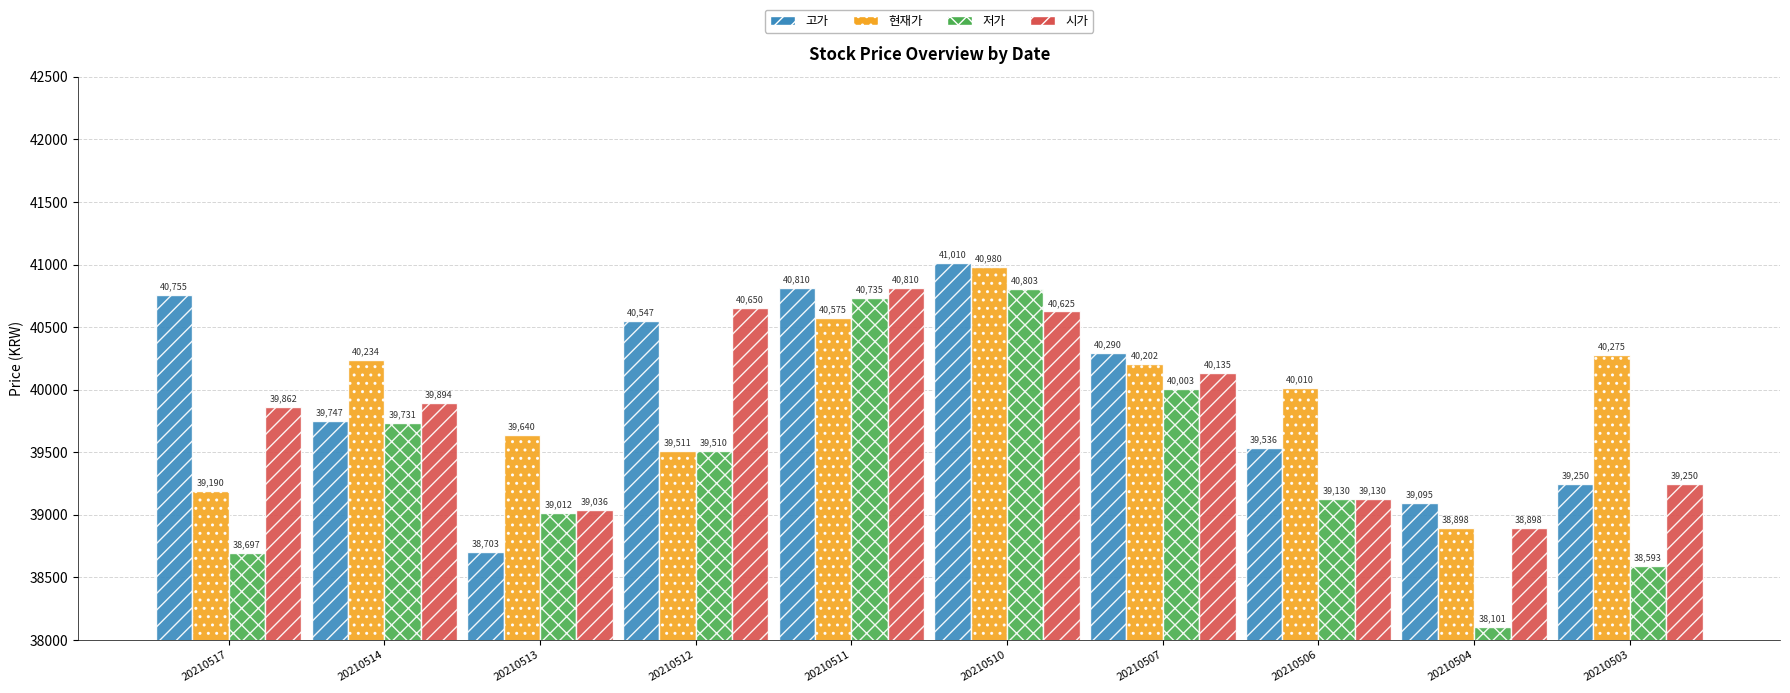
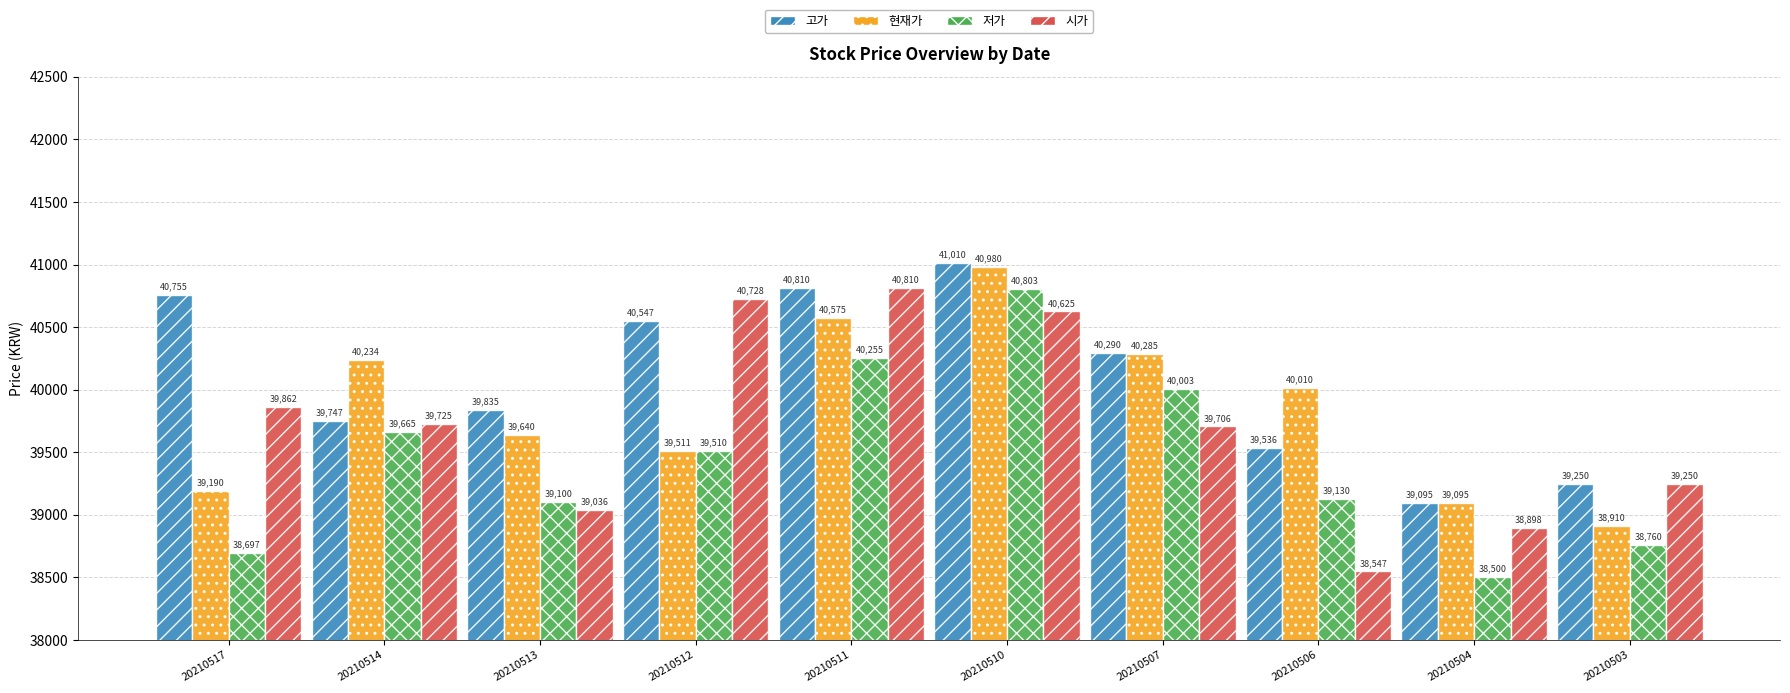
  {
    "고가": {
      "20210517": "40,755",
      "20210514": "39,747",
-     "20210513": "38,703",
+     "20210513": "39,835",
      "20210512": "40,547",
      "20210511": "40,810",
      "20210510": "41,010",
      "20210507": "40,290",
      "20210506": "39,536",
      "20210504": "39,095",
      "20210503": "39,250"
    },
    "현재가": {
      "20210517": "39,190",
      "20210514": "40,234",
      "20210513": "39,640",
      "20210512": "39,511",
      "20210511": "40,575",
      "20210510": "40,980",
-     "20210507": "40,202",
+     "20210507": "40,285",
      "20210506": "40,010",
-     "20210504": "38,898",
-     "20210503": "40,275"
+     "20210504": "39,095",
+     "20210503": "38,910"
    },
    "저가": {
      "20210517": "38,697",
-     "20210514": "39,731",
-     "20210513": "39,012",
+     "20210514": "39,665",
+     "20210513": "39,100",
      "20210512": "39,510",
-     "20210511": "40,735",
+     "20210511": "40,255",
      "20210510": "40,803",
      "20210507": "40,003",
      "20210506": "39,130",
-     "20210504": "38,101",
-     "20210503": "38,593"
+     "20210504": "38,500",
+     "20210503": "38,760"
    },
    "시가": {
      "20210517": "39,862",
-     "20210514": "39,894",
+     "20210514": "39,725",
      "20210513": "39,036",
-     "20210512": "40,650",
+     "20210512": "40,728",
      "20210511": "40,810",
      "20210510": "40,625",
-     "20210507": "40,135",
-     "20210506": "39,130",
+     "20210507": "39,706",
+     "20210506": "38,547",
      "20210504": "38,898",
      "20210503": "39,250"
    }
  }
